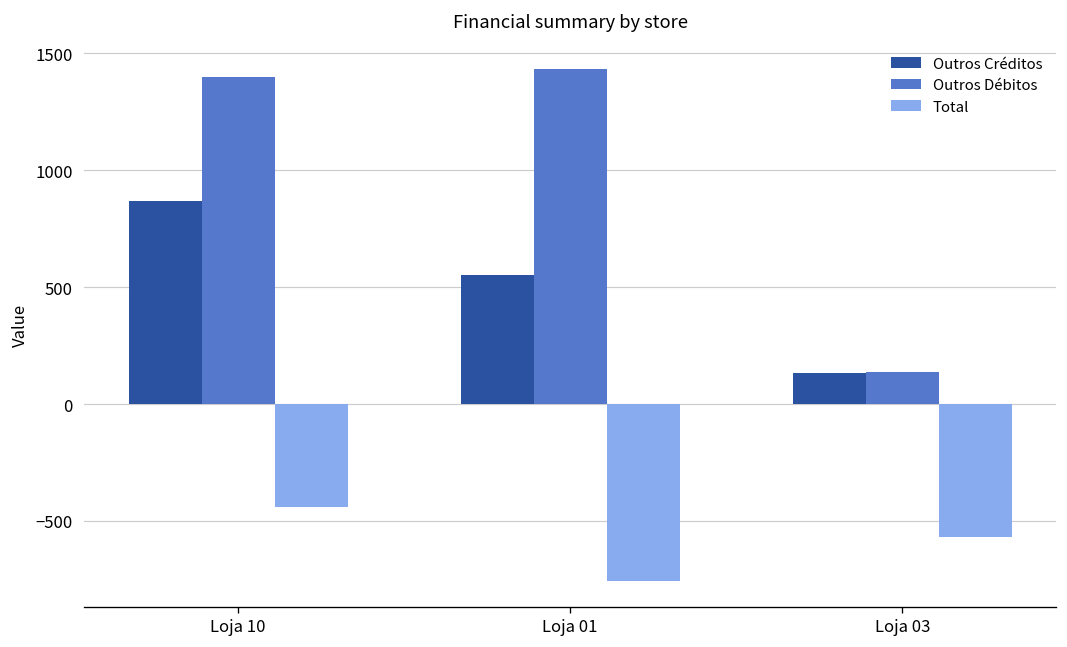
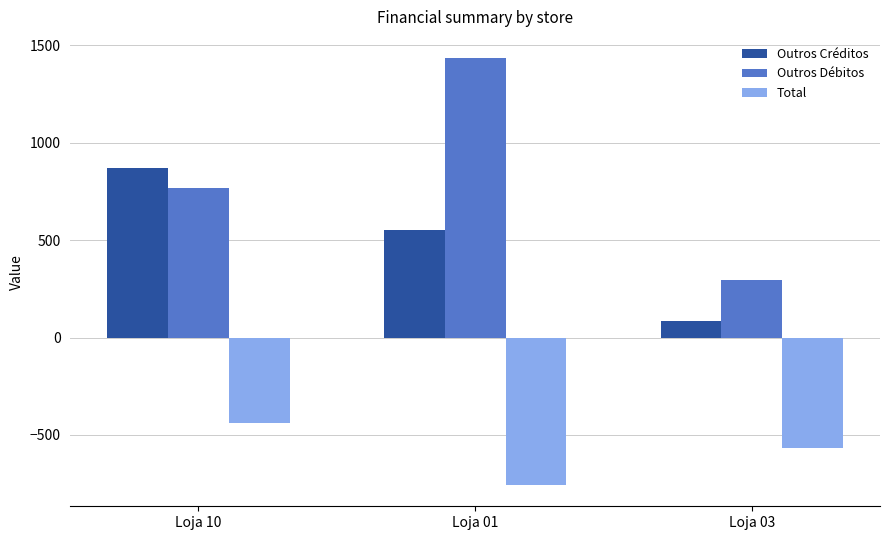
  {
    "Outros Créditos": {
      "Loja 10": 870,
      "Loja 01": 550,
-     "Loja 03": 130
+     "Loja 03": 90
    },
    "Outros Débitos": {
-     "Loja 10": 1400,
+     "Loja 10": 770,
      "Loja 01": 1430,
-     "Loja 03": 140
+     "Loja 03": 300
    },
    "Total": {
      "Loja 10": -440,
      "Loja 01": -760,
      "Loja 03": -570
    }
  }
